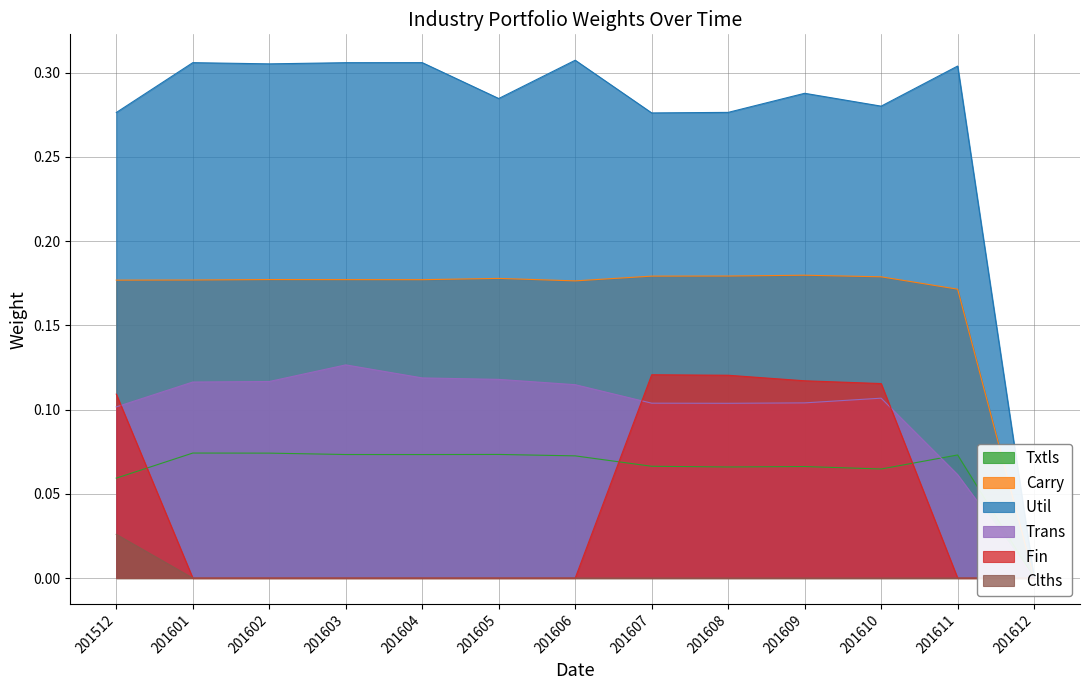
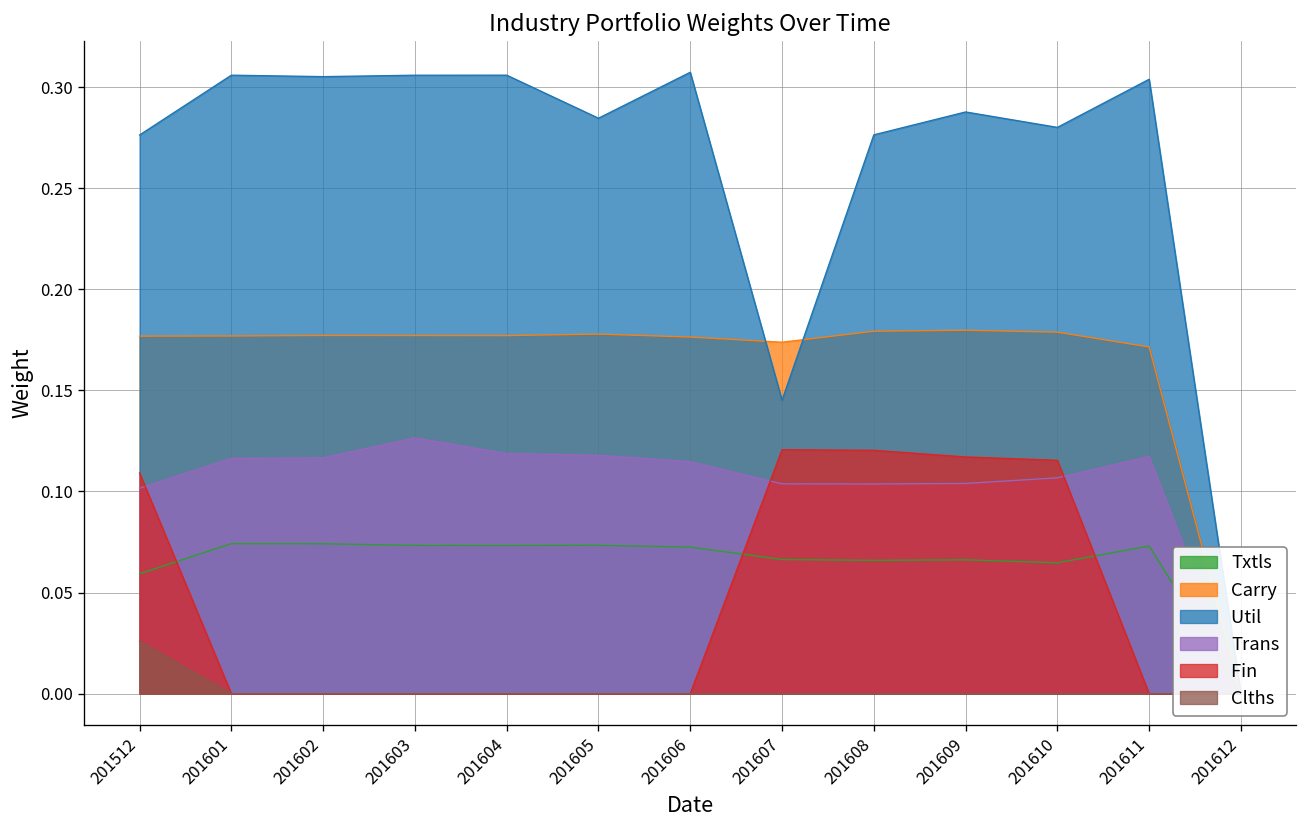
  {
    "Txtls": {
      "201512": 0.059,
      "201601": 0.074,
      "201602": 0.074,
      "201603": 0.073,
      "201604": 0.073,
      "201605": 0.073,
      "201606": 0.073,
      "201607": 0.066,
      "201608": 0.066,
      "201609": 0.066,
      "201610": 0.065,
      "201611": 0.073
    },
    "Carry": {
      "201512": 0.177,
      "201601": 0.177,
      "201602": 0.177,
      "201603": 0.177,
      "201604": 0.177,
      "201605": 0.178,
      "201606": 0.176,
-     "201607": 0.179,
+     "201607": 0.174,
      "201608": 0.179,
      "201609": 0.180,
      "201610": 0.179,
      "201611": 0.171
    },
    "Util": {
      "201512": 0.276,
      "201601": 0.306,
      "201602": 0.305,
      "201603": 0.306,
      "201604": 0.306,
      "201605": 0.285,
      "201606": 0.307,
-     "201607": 0.276,
+     "201607": 0.145,
      "201608": 0.276,
      "201609": 0.288,
      "201610": 0.280,
      "201611": 0.304
    },
    "Trans": {
      "201512": 0.102,
      "201601": 0.116,
      "201602": 0.117,
      "201603": 0.127,
      "201604": 0.119,
      "201605": 0.118,
      "201606": 0.115,
      "201607": 0.104,
      "201608": 0.104,
      "201609": 0.104,
      "201610": 0.107,
-     "201611": 0.061
+     "201611": 0.117
    },
    "Fin": {
      "201512": 0.109,
      "201607": 0.121,
      "201608": 0.120,
      "201609": 0.117,
      "201610": 0.115
    },
    "Clths": {
      "201512": 0.026,
      "201607": 0.000,
      "201608": 0.000,
      "201609": 0.000,
      "201610": 0.000
    }
  }
